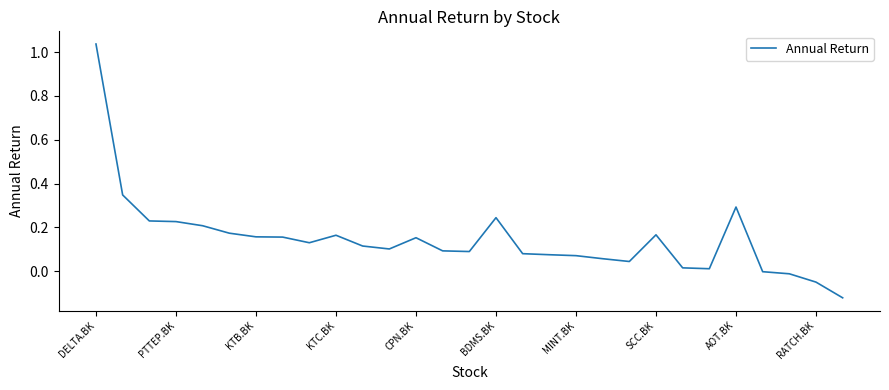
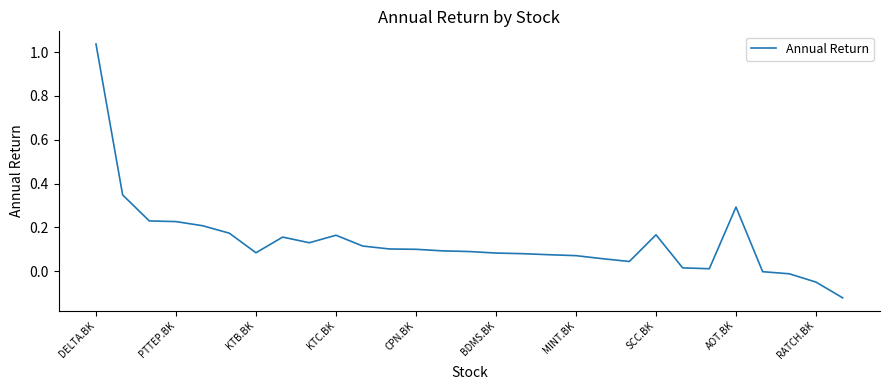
  {
    "DELTA.BK": 1.04,
    "PTTEP.BK": 0.23,
-   "KTB.BK": 0.16,
+   "KTB.BK": 0.08,
    "KTC.BK": 0.16,
-   "CPN.BK": 0.15,
-   "BDMS.BK": 0.24,
+   "CPN.BK": 0.10,
+   "BDMS.BK": 0.08,
    "MINT.BK": 0.07,
    "SCC.BK": 0.17,
    "AOT.BK": 0.29,
    "RATCH.BK": -0.05
  }
